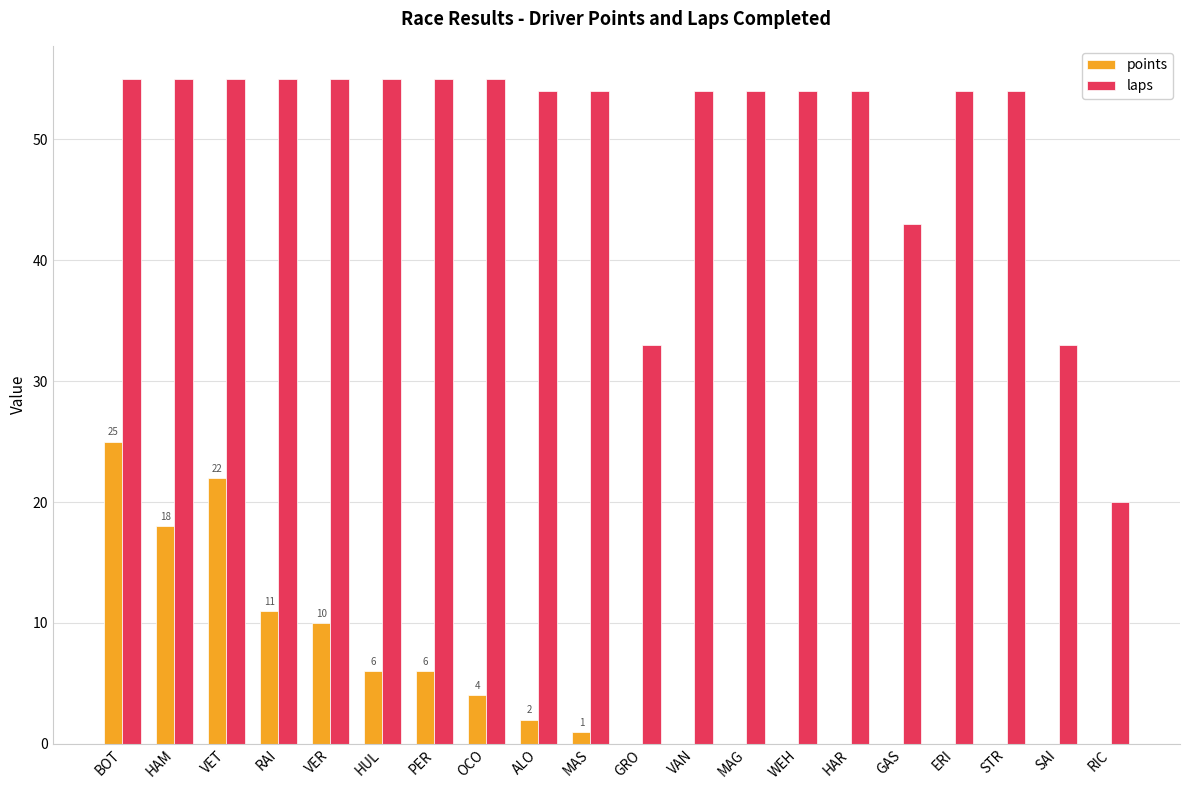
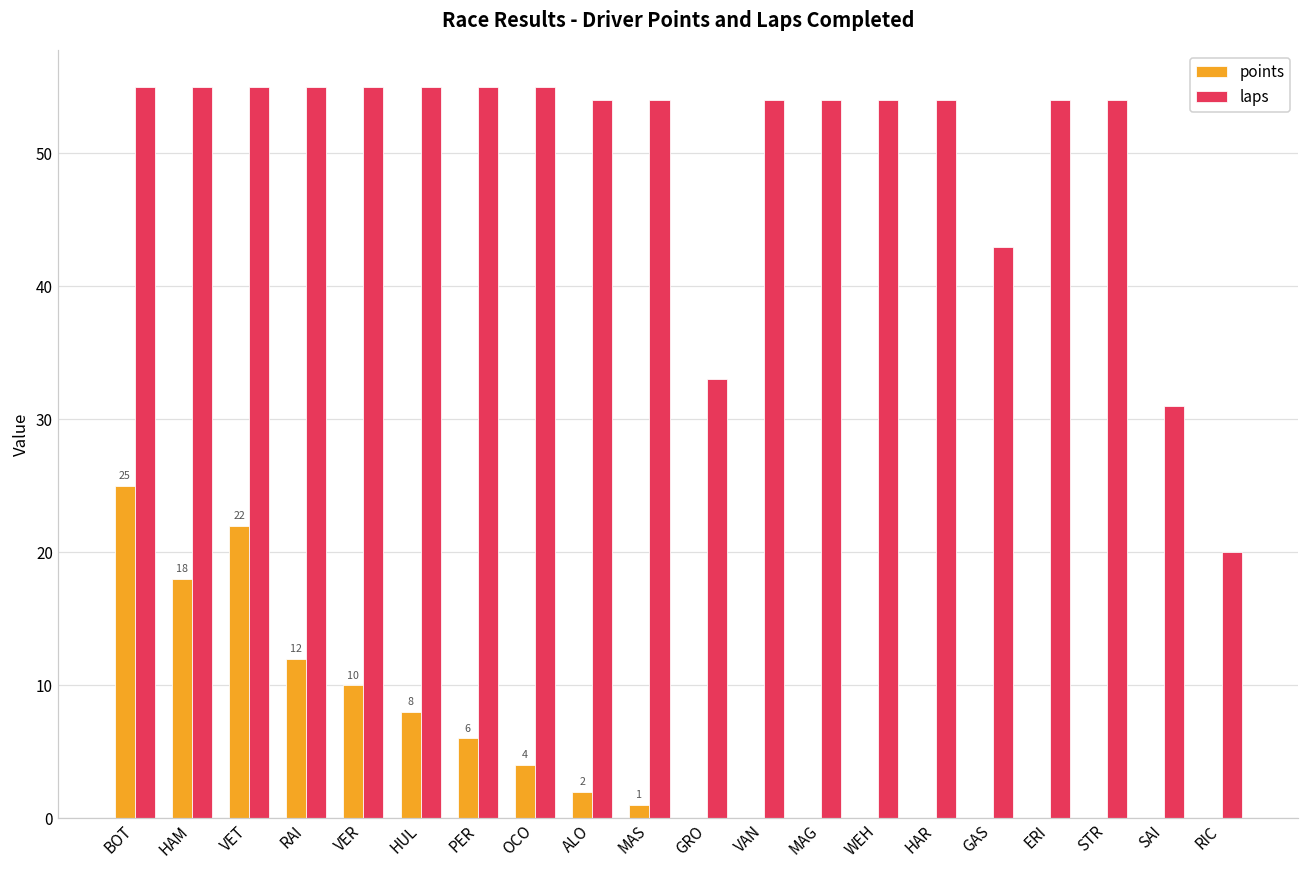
  {
    "points": {
      "BOT": 25,
      "HAM": 18,
      "VET": 22,
-     "RAI": 11,
+     "RAI": 12,
      "VER": 10,
-     "HUL": 6,
+     "HUL": 8,
      "PER": 6,
      "OCO": 4,
      "ALO": 2,
      "MAS": 1
    },
    "laps": {
      "BOT": 55,
      "HAM": 55,
      "VET": 55,
      "RAI": 55,
      "VER": 55,
      "HUL": 55,
      "PER": 55,
      "OCO": 55,
      "ALO": 54,
      "MAS": 54,
      "GRO": 33,
      "VAN": 54,
      "MAG": 54,
      "WEH": 54,
      "HAR": 54,
      "GAS": 43,
      "ERI": 54,
      "STR": 54,
-     "SAI": 33,
+     "SAI": 31,
      "RIC": 20
    }
  }
